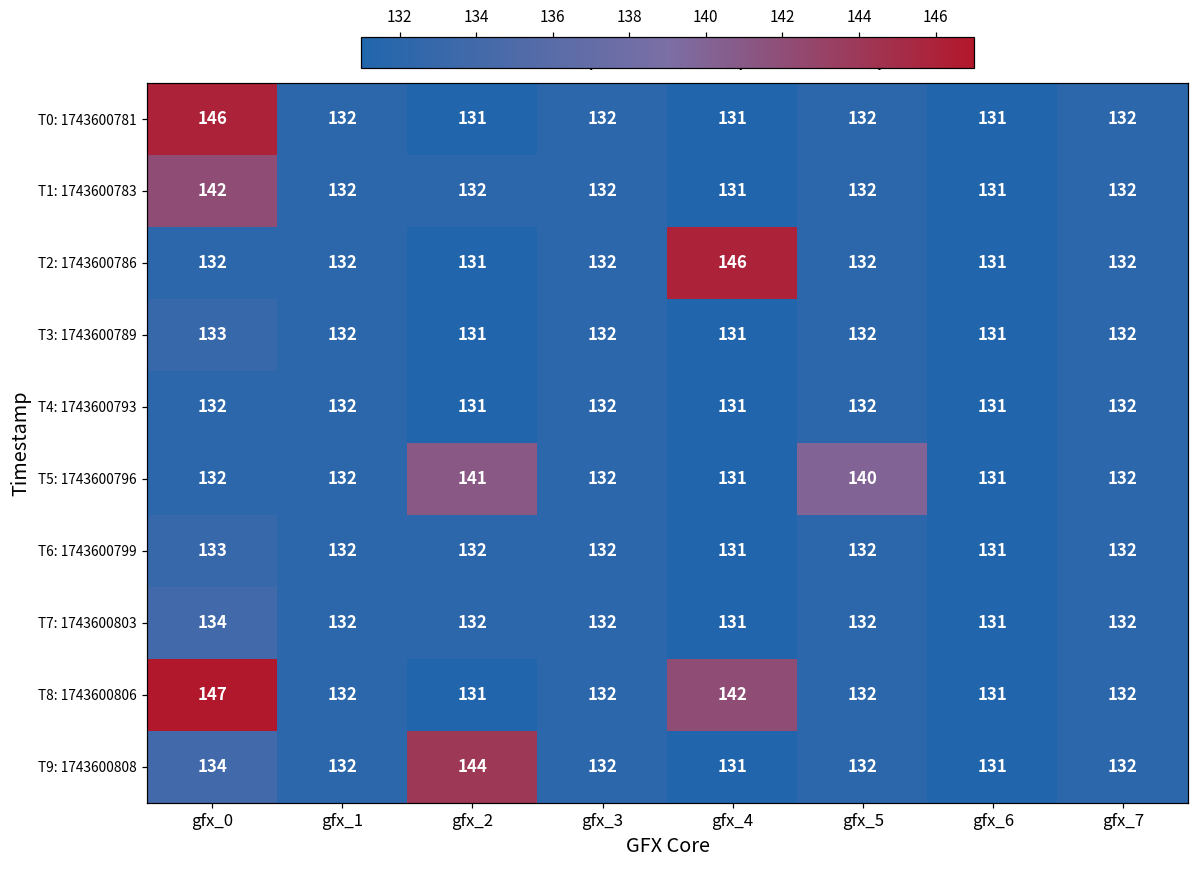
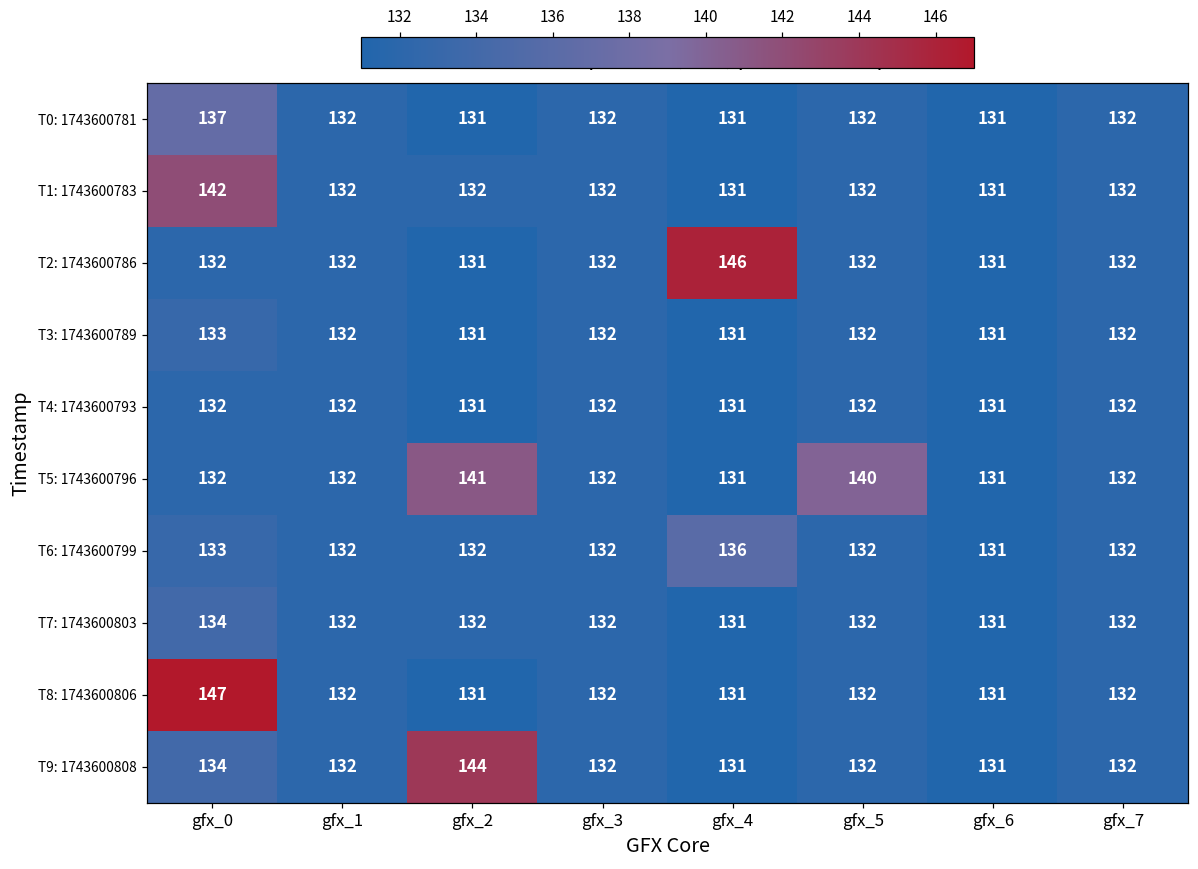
  {
    "T0: 1743600781": {
-     "gfx_0": 146,
+     "gfx_0": 137,
      "gfx_1": 132,
      "gfx_2": 131,
      "gfx_3": 132,
      "gfx_4": 131,
      "gfx_5": 132,
      "gfx_6": 131,
      "gfx_7": 132
    },
    "T1: 1743600783": {
      "gfx_0": 142,
      "gfx_1": 132,
      "gfx_2": 132,
      "gfx_3": 132,
      "gfx_4": 131,
      "gfx_5": 132,
      "gfx_6": 131,
      "gfx_7": 132
    },
    "T2: 1743600786": {
      "gfx_0": 132,
      "gfx_1": 132,
      "gfx_2": 131,
      "gfx_3": 132,
      "gfx_4": 146,
      "gfx_5": 132,
      "gfx_6": 131,
      "gfx_7": 132
    },
    "T3: 1743600789": {
      "gfx_0": 133,
      "gfx_1": 132,
      "gfx_2": 131,
      "gfx_3": 132,
      "gfx_4": 131,
      "gfx_5": 132,
      "gfx_6": 131,
      "gfx_7": 132
    },
    "T4: 1743600793": {
      "gfx_0": 132,
      "gfx_1": 132,
      "gfx_2": 131,
      "gfx_3": 132,
      "gfx_4": 131,
      "gfx_5": 132,
      "gfx_6": 131,
      "gfx_7": 132
    },
    "T5: 1743600796": {
      "gfx_0": 132,
      "gfx_1": 132,
      "gfx_2": 141,
      "gfx_3": 132,
      "gfx_4": 131,
      "gfx_5": 140,
      "gfx_6": 131,
      "gfx_7": 132
    },
    "T6: 1743600799": {
      "gfx_0": 133,
      "gfx_1": 132,
      "gfx_2": 132,
      "gfx_3": 132,
-     "gfx_4": 131,
+     "gfx_4": 136,
      "gfx_5": 132,
      "gfx_6": 131,
      "gfx_7": 132
    },
    "T7: 1743600803": {
      "gfx_0": 134,
      "gfx_1": 132,
      "gfx_2": 132,
      "gfx_3": 132,
      "gfx_4": 131,
      "gfx_5": 132,
      "gfx_6": 131,
      "gfx_7": 132
    },
    "T8: 1743600806": {
      "gfx_0": 147,
      "gfx_1": 132,
      "gfx_2": 131,
      "gfx_3": 132,
-     "gfx_4": 142,
+     "gfx_4": 131,
      "gfx_5": 132,
      "gfx_6": 131,
      "gfx_7": 132
    },
    "T9: 1743600808": {
      "gfx_0": 134,
      "gfx_1": 132,
      "gfx_2": 144,
      "gfx_3": 132,
      "gfx_4": 131,
      "gfx_5": 132,
      "gfx_6": 131,
      "gfx_7": 132
    }
  }
